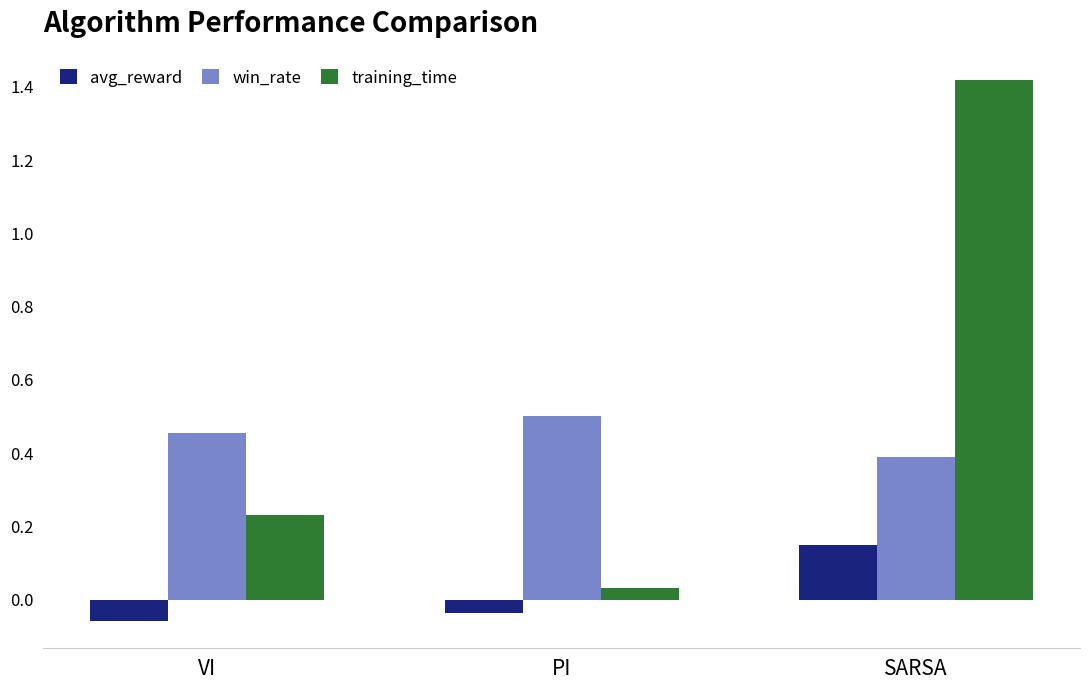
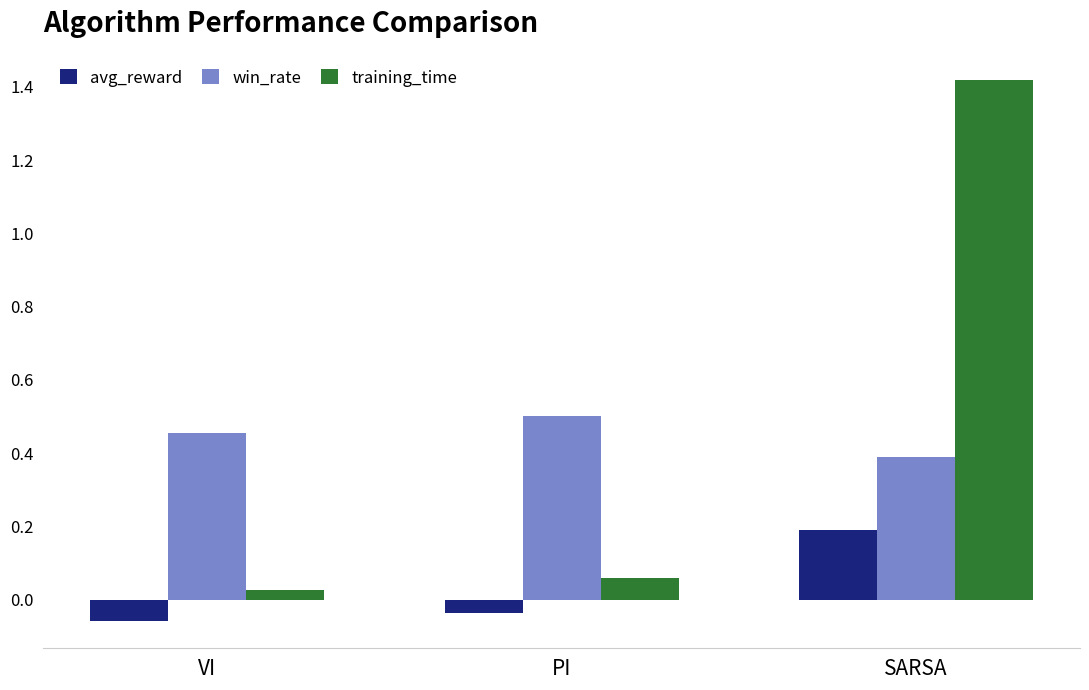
  {
    "avg_reward": {
      "VI": -0.06,
      "PI": -0.04,
-     "SARSA": 0.15
+     "SARSA": 0.19
    },
    "win_rate": {
      "VI": 0.46,
      "PI": 0.50,
      "SARSA": 0.39
    },
    "training_time": {
-     "VI": 0.23,
-     "PI": 0.03,
+     "VI": 0.03,
+     "PI": 0.06,
      "SARSA": 1.42
    }
  }
